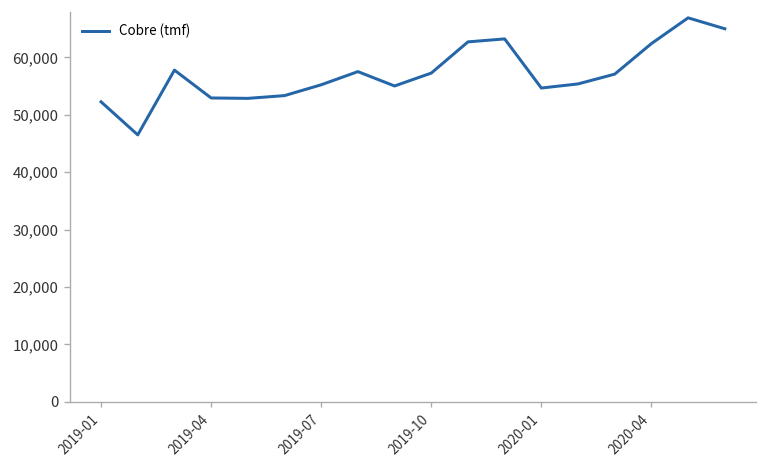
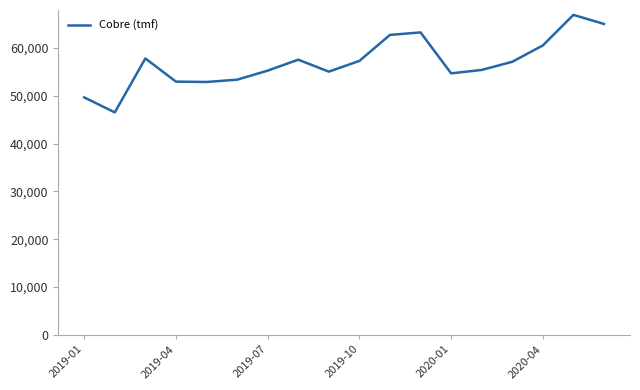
  {
-   "2019-01": "52,000",
+   "2019-01": "50,000",
    "2019-04": "53,000",
    "2019-07": "55,000",
    "2019-10": "57,000",
    "2020-01": "55,000",
-   "2020-04": "62,000"
+   "2020-04": "61,000"
  }
